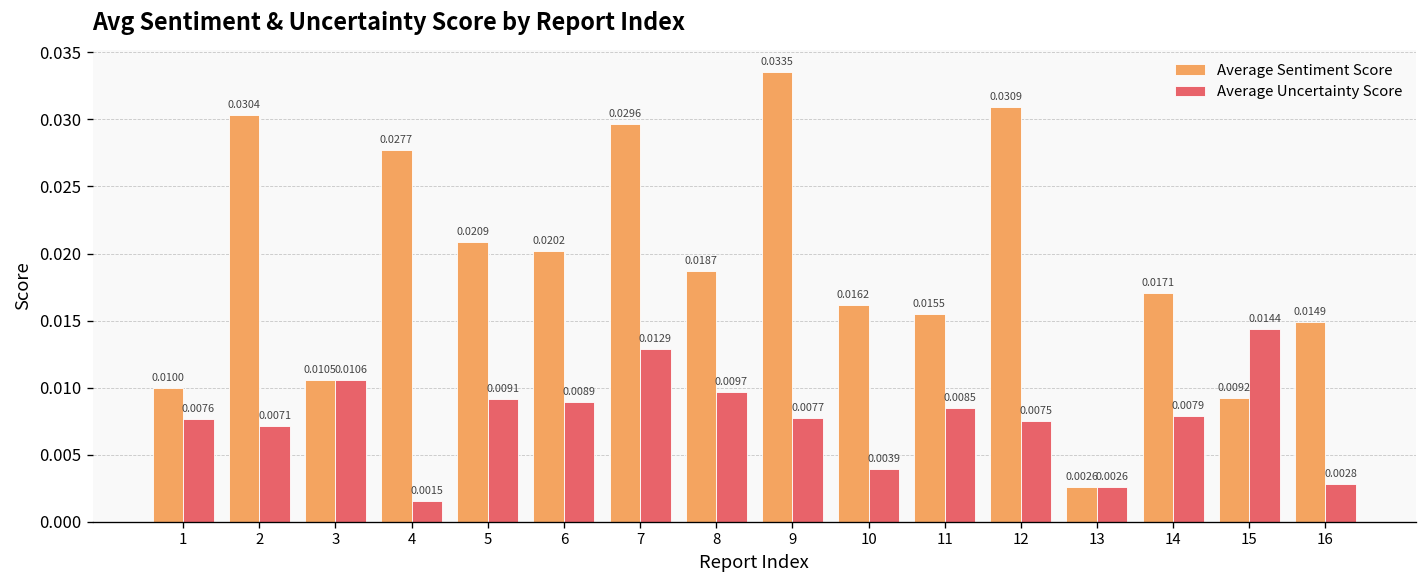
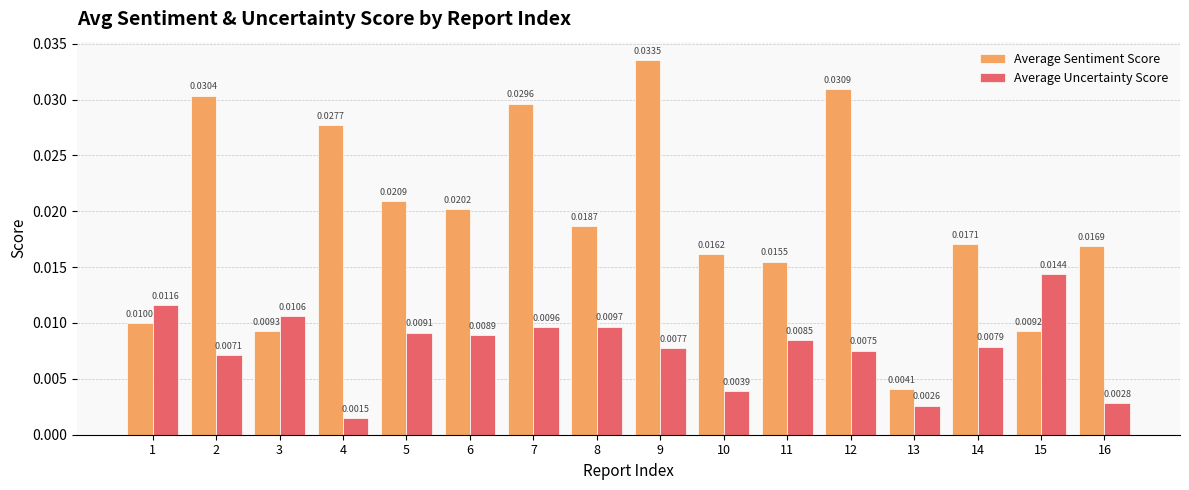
  {
    "Average Sentiment Score": {
      "1": 0.0100,
      "2": 0.0304,
-     "3": 0.0105,
+     "3": 0.0093,
      "4": 0.0277,
      "5": 0.0209,
      "6": 0.0202,
      "7": 0.0296,
      "8": 0.0187,
      "9": 0.0335,
      "10": 0.0162,
      "11": 0.0155,
      "12": 0.0309,
-     "13": 0.0026,
+     "13": 0.0041,
      "14": 0.0171,
      "15": 0.0092,
-     "16": 0.0149
+     "16": 0.0169
    },
    "Average Uncertainty Score": {
-     "1": 0.0076,
+     "1": 0.0116,
      "2": 0.0071,
      "3": 0.0106,
      "4": 0.0015,
      "5": 0.0091,
      "6": 0.0089,
-     "7": 0.0129,
+     "7": 0.0096,
      "8": 0.0097,
      "9": 0.0077,
      "10": 0.0039,
      "11": 0.0085,
      "12": 0.0075,
      "13": 0.0026,
      "14": 0.0079,
      "15": 0.0144,
      "16": 0.0028
    }
  }
